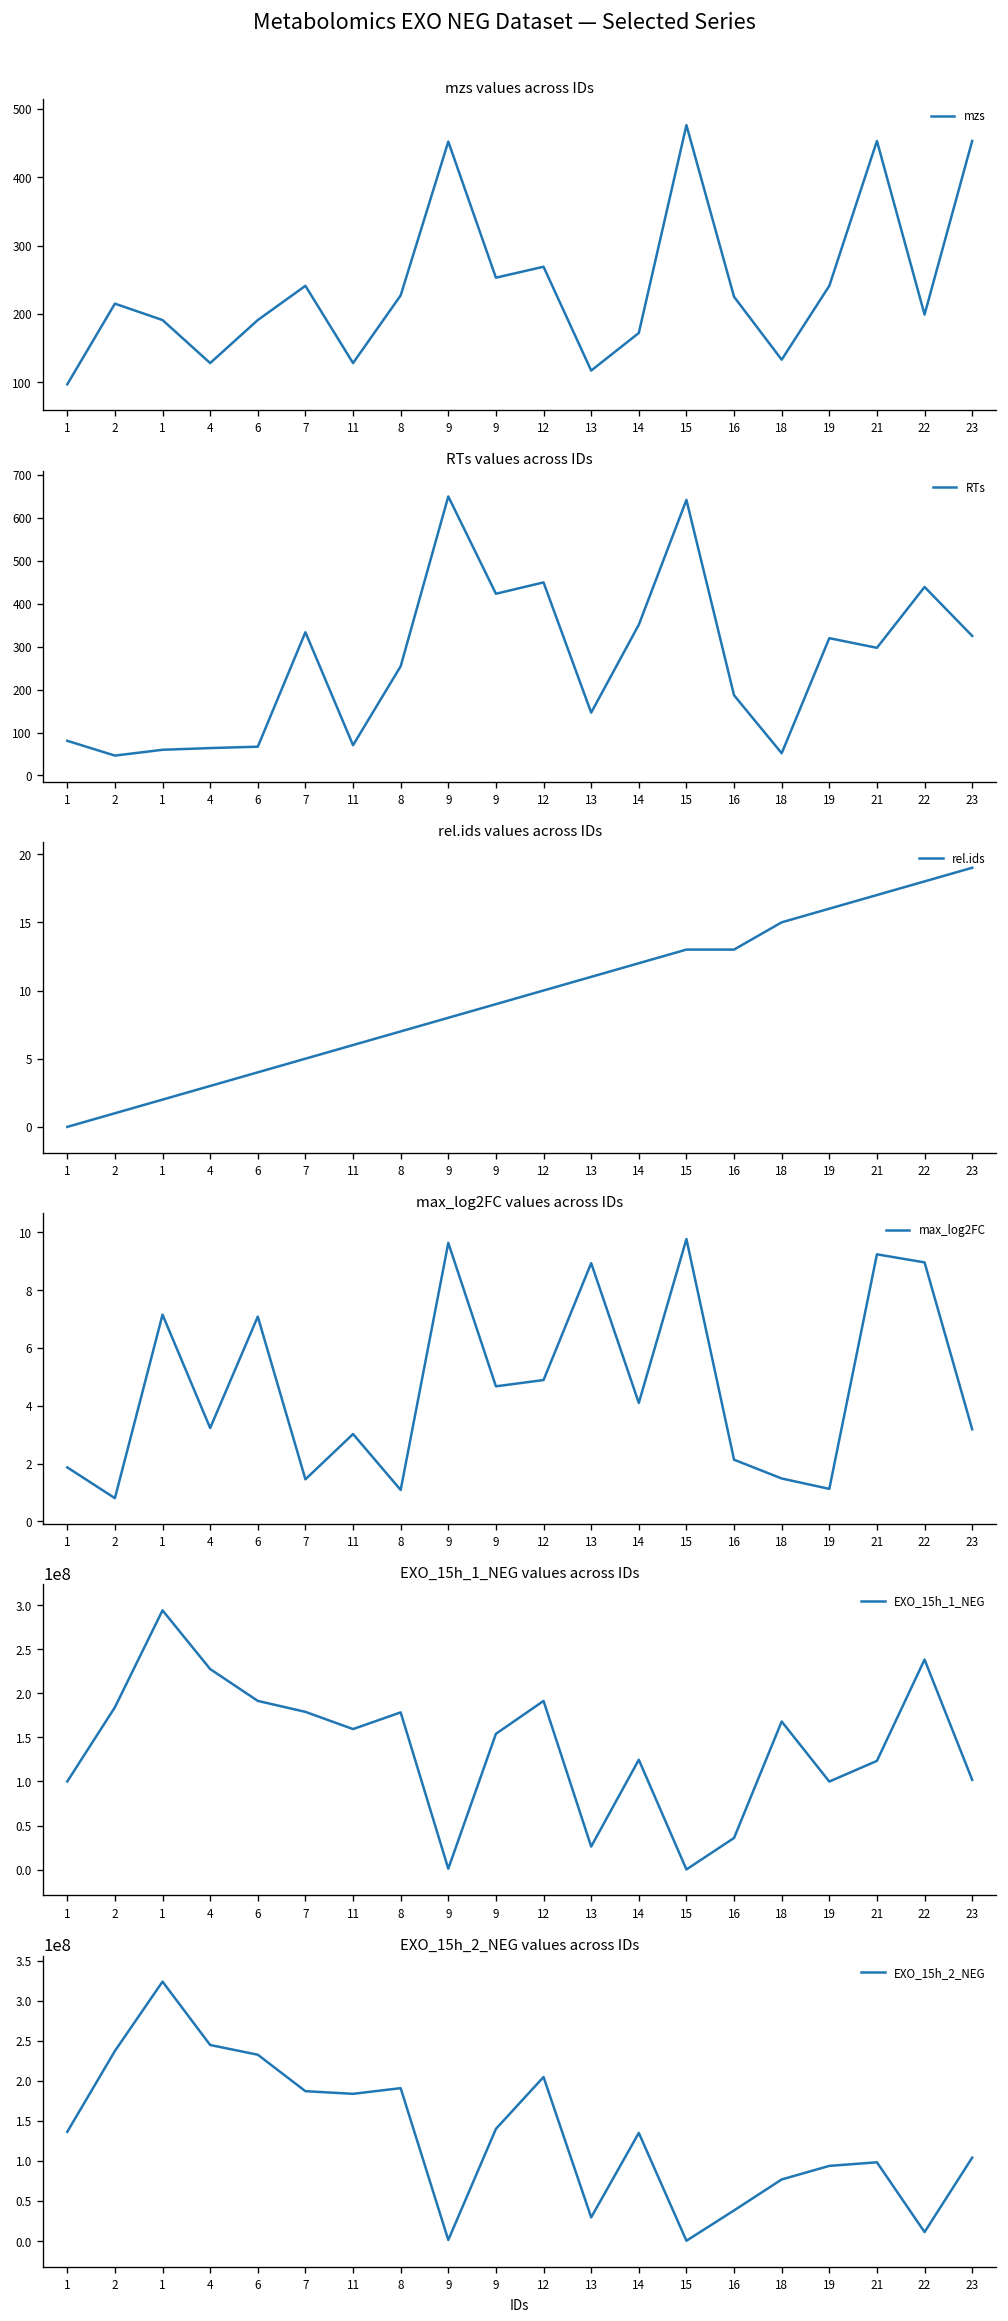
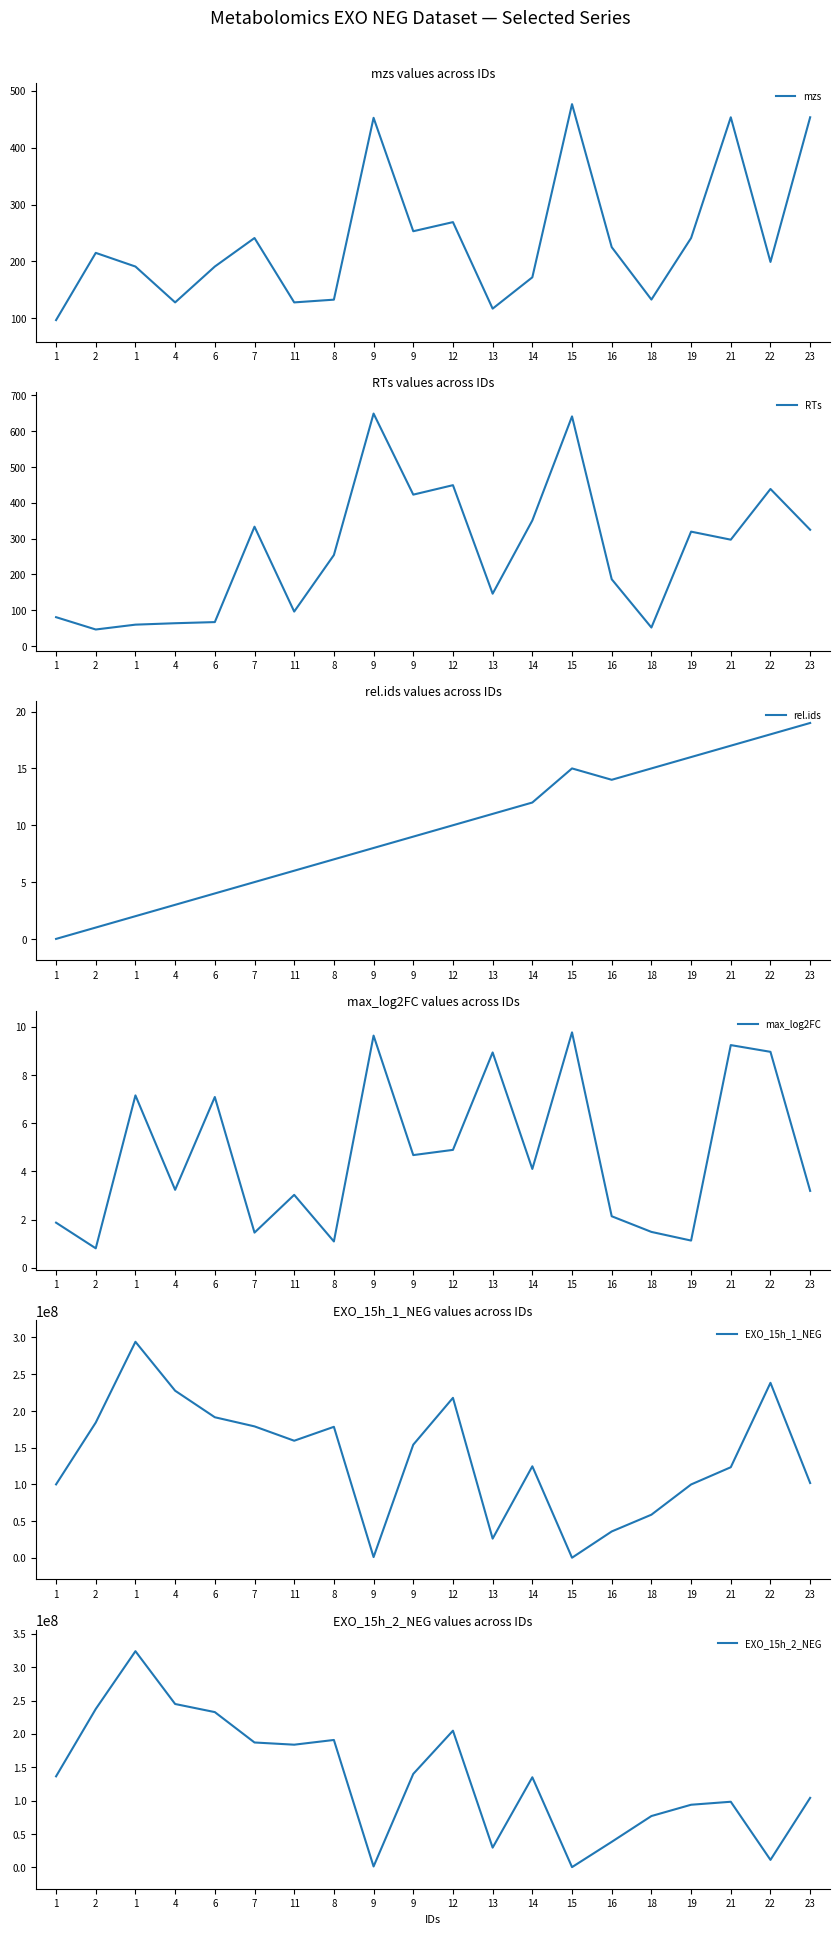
  {
    "mzs values across IDs": {
      "2": 220,
      "4": 130,
      "6": 190,
      "7": 240,
      "11": 130,
-     "8": 230,
+     "8": 130,
      "12": 270,
      "13": 120,
      "14": 170,
      "15": 480,
      "16": 230,
      "18": 130,
      "19": 240,
      "21": 450,
      "22": 200,
      "23": 450
    },
    "RTs values across IDs": {
      "2": 50,
      "4": 60,
      "6": 70,
      "7": 330,
-     "11": 70,
+     "11": 100,
      "8": 250,
      "12": 450,
      "13": 150,
      "14": 350,
      "15": 640,
      "16": 190,
      "18": 50,
      "19": 320,
      "21": 300,
      "22": 440,
      "23": 320
    },
    "rel.ids values across IDs": {
      "2": 1,
      "4": 3,
      "6": 4,
      "7": 5,
      "11": 6,
      "8": 7,
      "12": 10,
      "13": 11,
      "14": 12,
-     "15": 13,
-     "16": 13,
+     "15": 15,
+     "16": 14,
      "18": 15,
      "19": 16,
      "21": 17,
      "22": 18,
      "23": 19
    },
    "max_log2FC values across IDs": {
      "2": 0.8,
      "4": 3.2,
      "6": 7.1,
      "7": 1.5,
      "11": 3.0,
      "8": 1.1,
      "12": 4.9,
      "13": 8.9,
      "14": 4.1,
      "15": 9.8,
      "16": 2.1,
      "18": 1.5,
      "19": 1.1,
      "21": 9.2,
      "22": 9.0,
      "23": 3.2
    },
    "EXO_15h_1_NEG values across IDs": {
      "2": 180000000,
      "4": 230000000,
      "6": 190000000,
      "7": 180000000,
      "11": 160000000,
      "8": 180000000,
-     "12": 190000000,
+     "12": 220000000,
      "13": 30000000,
      "14": 120000000,
      "15": 0,
      "16": 40000000,
-     "18": 170000000,
+     "18": 60000000,
      "19": 100000000,
      "21": 120000000,
      "22": 240000000,
      "23": 100000000
    },
    "EXO_15h_2_NEG values across IDs": {
      "2": 240000000,
      "4": 240000000,
      "6": 230000000,
      "7": 190000000,
      "11": 180000000,
      "8": 190000000,
      "12": 200000000,
      "13": 30000000,
      "14": 140000000,
      "15": 0,
      "16": 40000000,
      "18": 80000000,
      "19": 90000000,
      "21": 100000000,
      "22": 10000000,
      "23": 100000000
    }
  }
